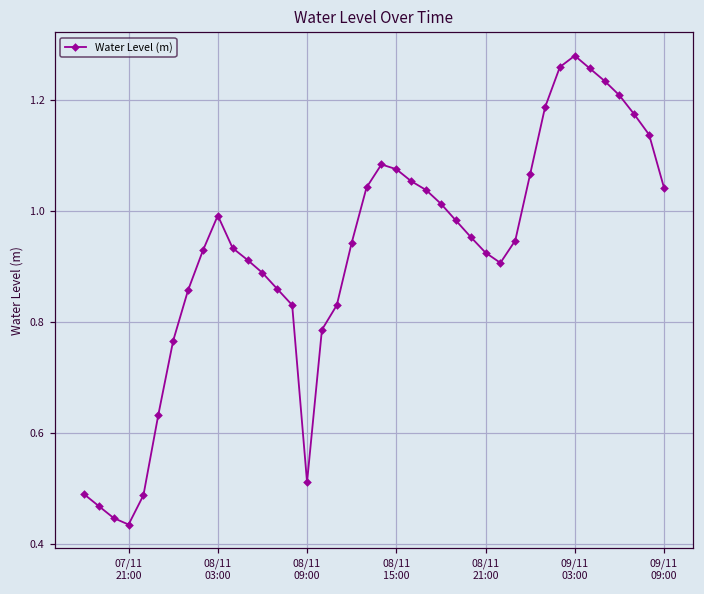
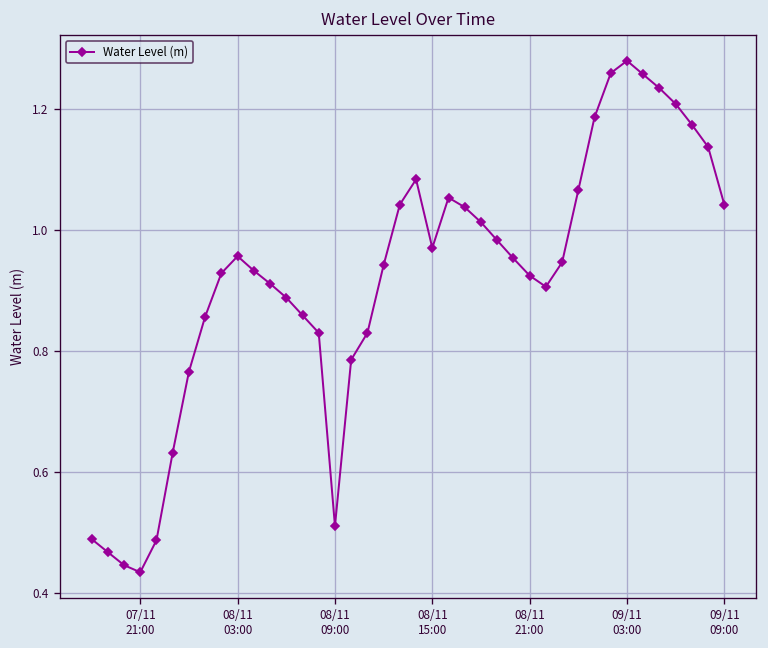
  {
    "07/11 21:00": 0.43,
-   "08/11 03:00": 0.99,
+   "08/11 03:00": 0.96,
    "08/11 09:00": 0.51,
-   "08/11 15:00": 1.08,
+   "08/11 15:00": 0.97,
    "08/11 21:00": 0.93,
    "09/11 03:00": 1.28,
    "09/11 09:00": 1.04
  }
